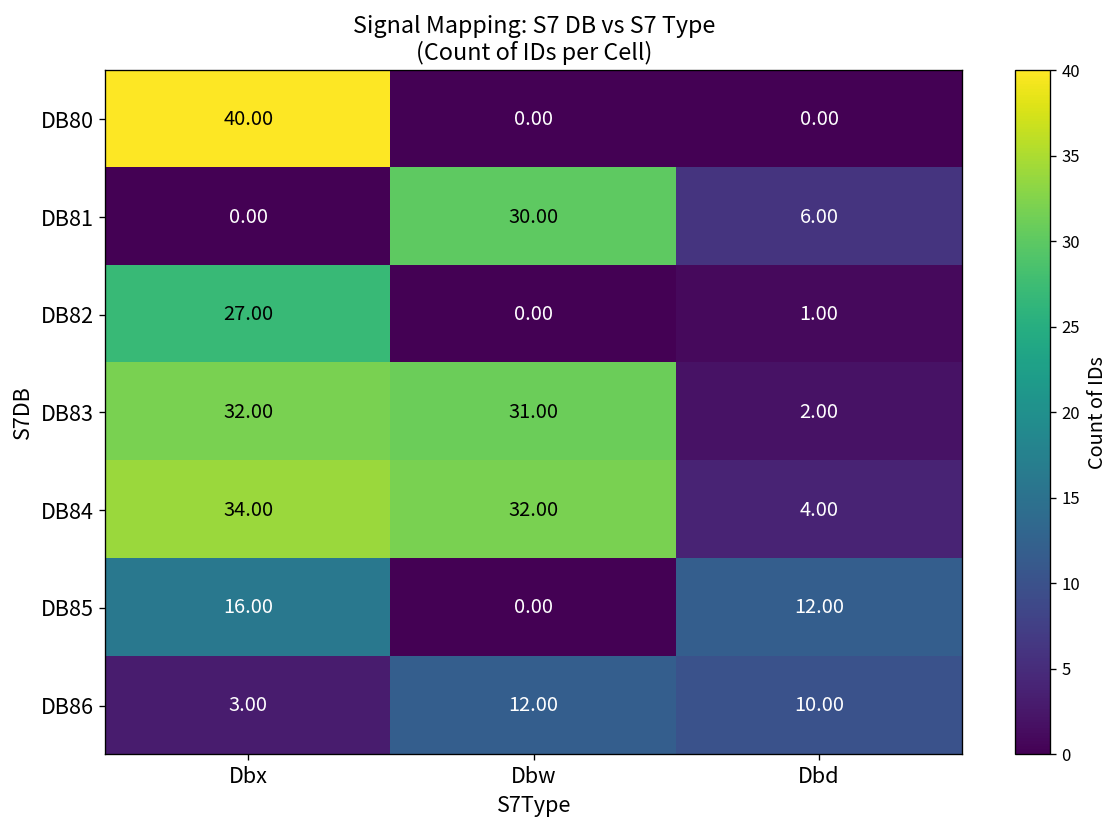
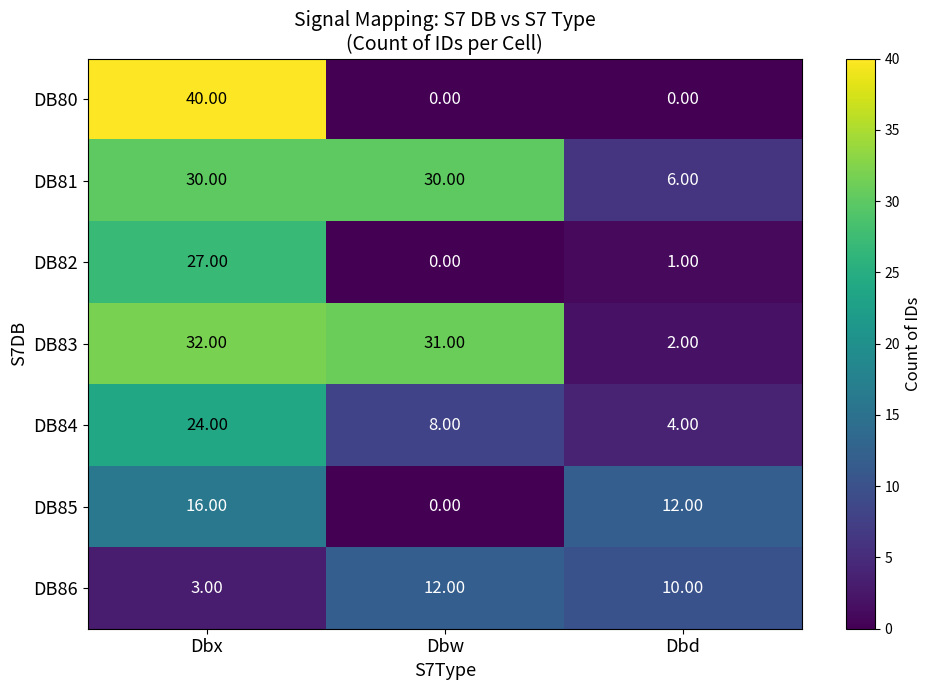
  {
    "DB80": {
      "Dbx": 40.00,
      "Dbw": 0.00,
      "Dbd": 0.00
    },
    "DB81": {
-     "Dbx": 0.00,
+     "Dbx": 30.00,
      "Dbw": 30.00,
      "Dbd": 6.00
    },
    "DB82": {
      "Dbx": 27.00,
      "Dbw": 0.00,
      "Dbd": 1.00
    },
    "DB83": {
      "Dbx": 32.00,
      "Dbw": 31.00,
      "Dbd": 2.00
    },
    "DB84": {
-     "Dbx": 34.00,
-     "Dbw": 32.00,
+     "Dbx": 24.00,
+     "Dbw": 8.00,
      "Dbd": 4.00
    },
    "DB85": {
      "Dbx": 16.00,
      "Dbw": 0.00,
      "Dbd": 12.00
    },
    "DB86": {
      "Dbx": 3.00,
      "Dbw": 12.00,
      "Dbd": 10.00
    }
  }
